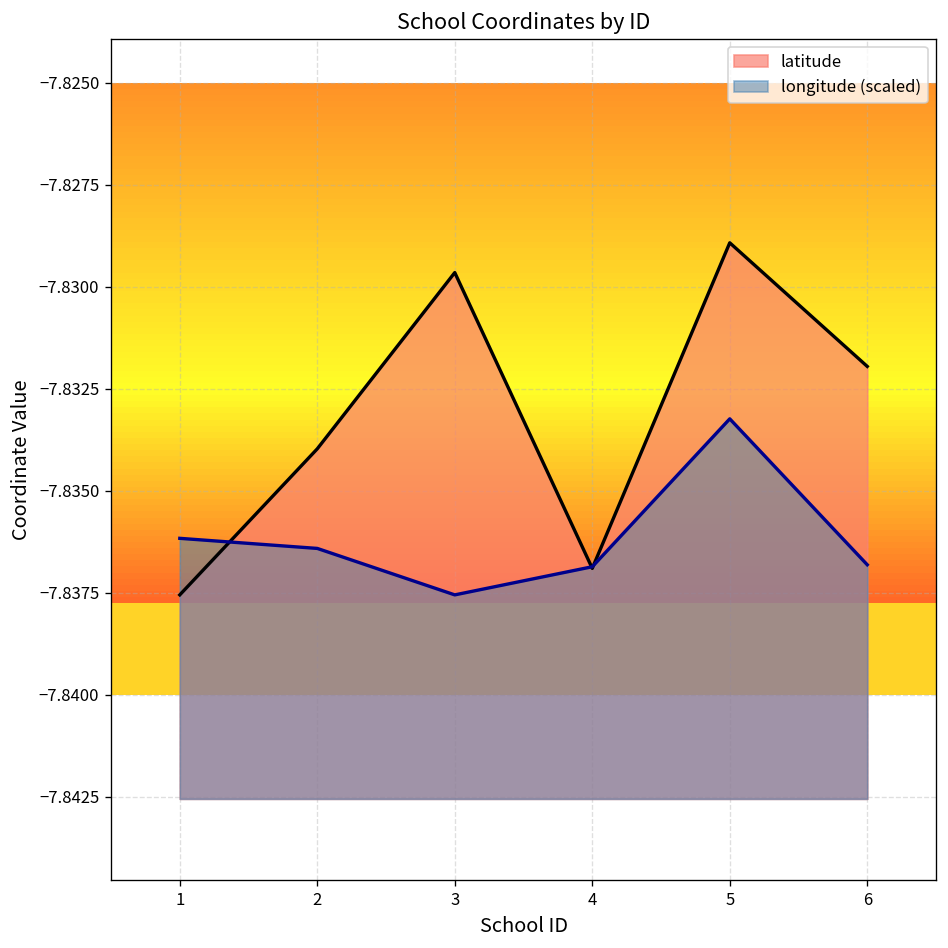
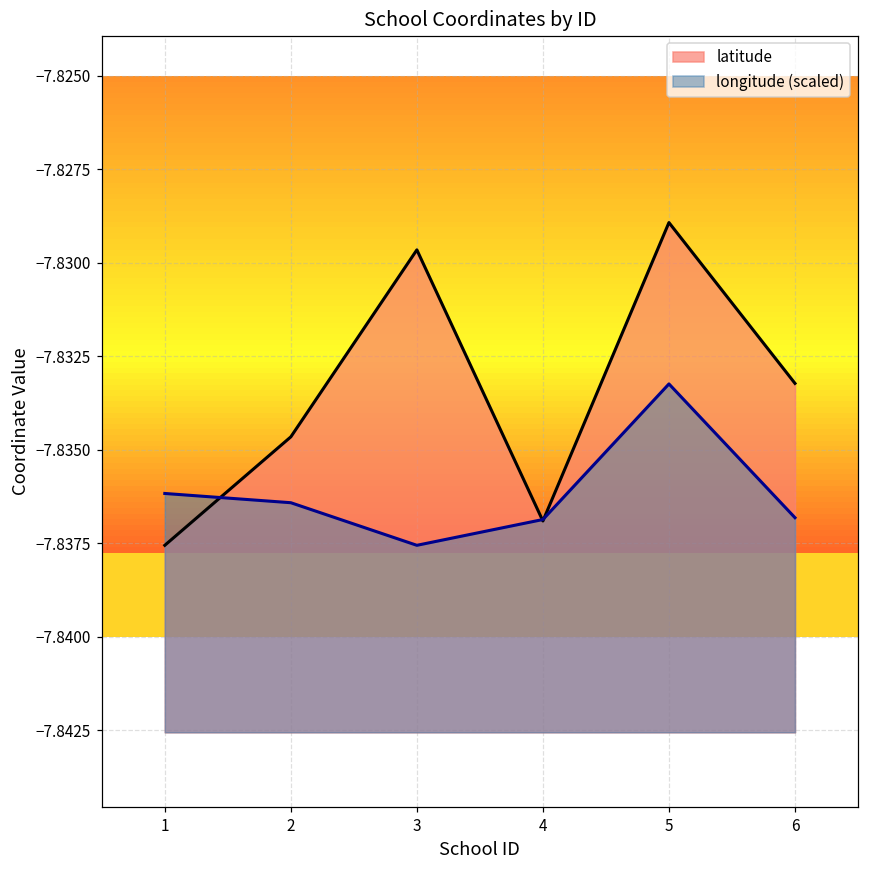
  {
    "latitude": {
      "1": -7.8376,
-     "2": -7.8340,
+     "2": -7.8347,
      "3": -7.8297,
      "5": -7.8289,
-     "6": -7.8320
+     "6": -7.8332
    },
    "longitude (scaled)": {
      "1": -7.8362,
      "2": -7.8364,
      "3": -7.8376,
      "5": -7.8332,
      "6": -7.8368
    }
  }
